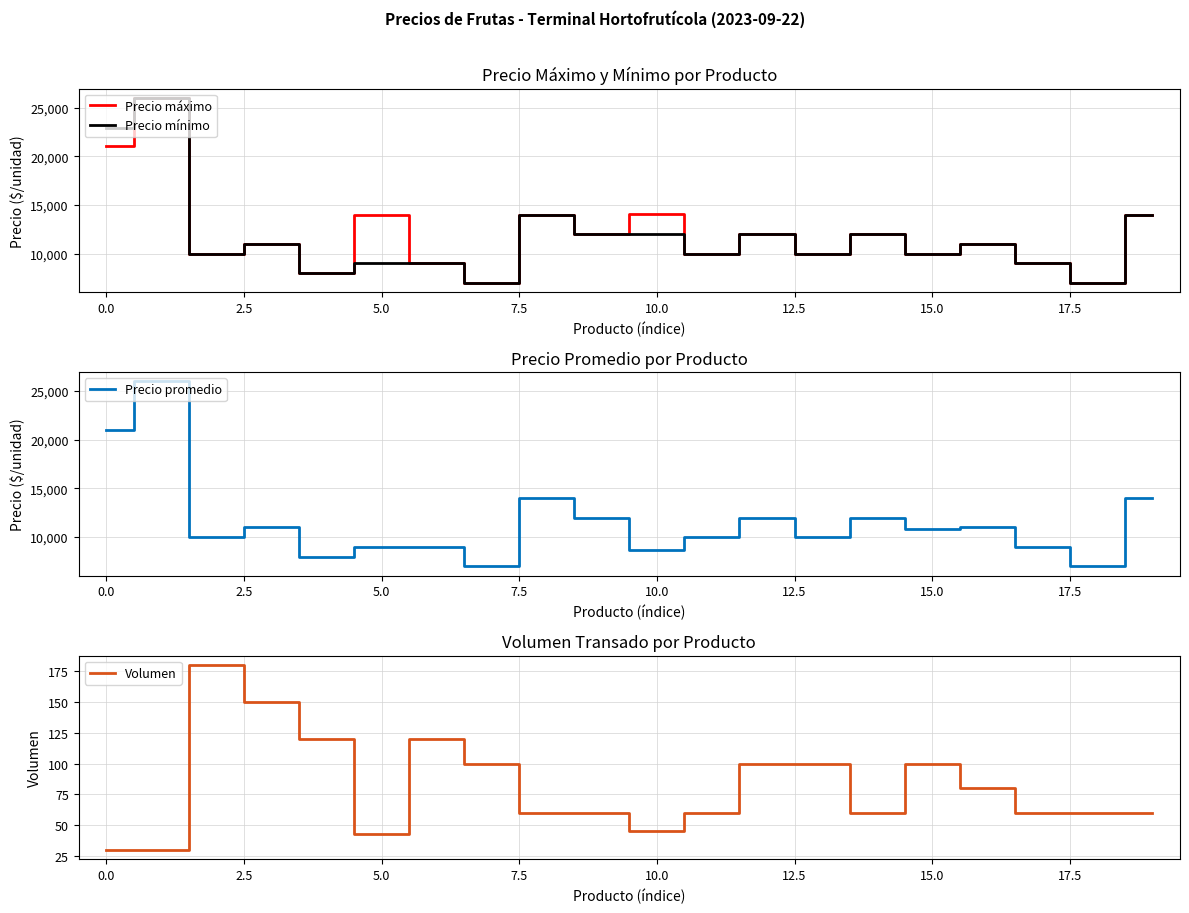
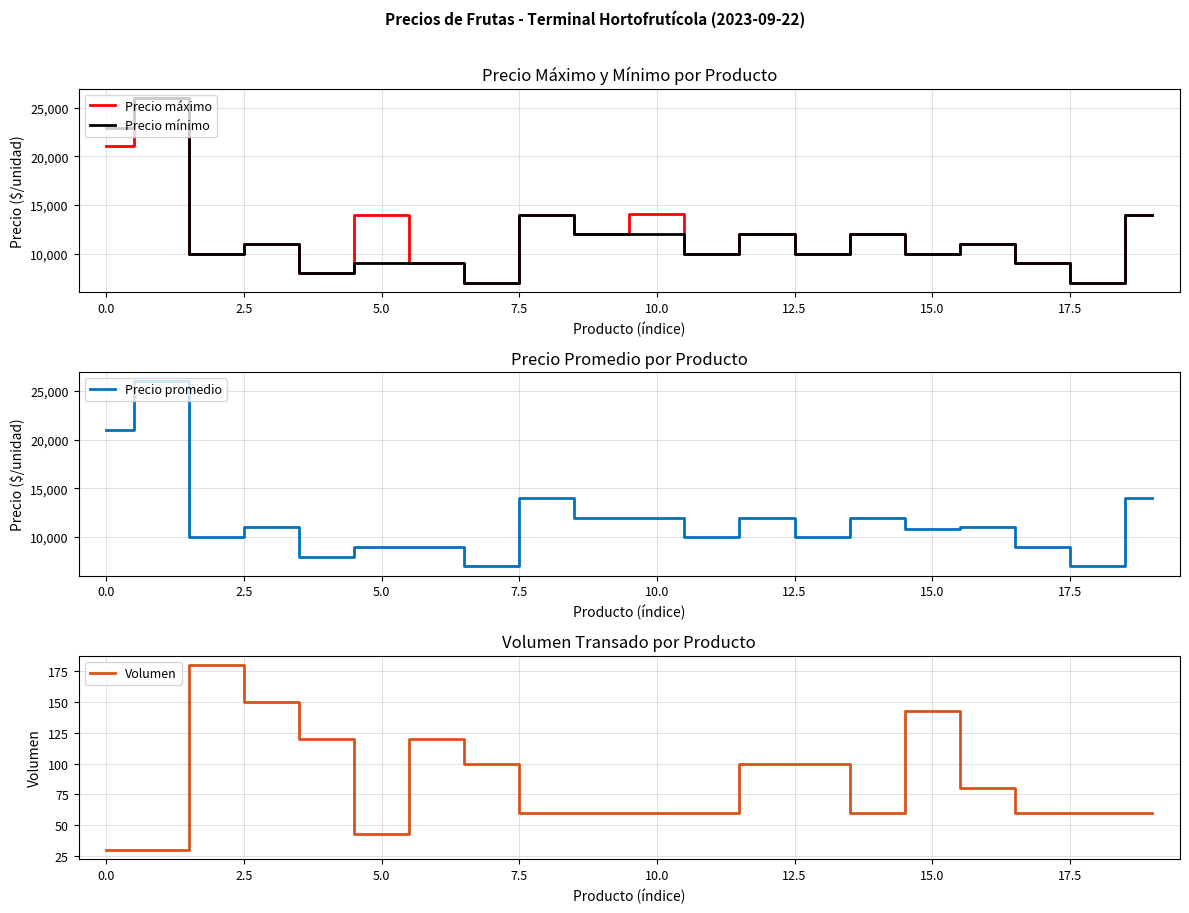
  {
    "Precio Máximo y Mínimo por Producto": {
      "Precio máximo": {
        "0.0": "21,000",
        "5.0": "14,000",
        "10.0": "14,000"
      },
      "Precio mínimo": {
        "5.0": "9,000",
        "10.0": "12,000"
      }
    },
    "Precio Promedio por Producto": {
      "0.0": "21,000",
      "5.0": "9,000",
-     "10.0": "9,000",
+     "10.0": "12,000",
      "15.0": "11,000"
    },
    "Volumen Transado por Producto": {
      "0.0": "30",
      "5.0": "43",
-     "10.0": "45",
-     "15.0": "100"
+     "10.0": "60",
+     "15.0": "143"
    }
  }
